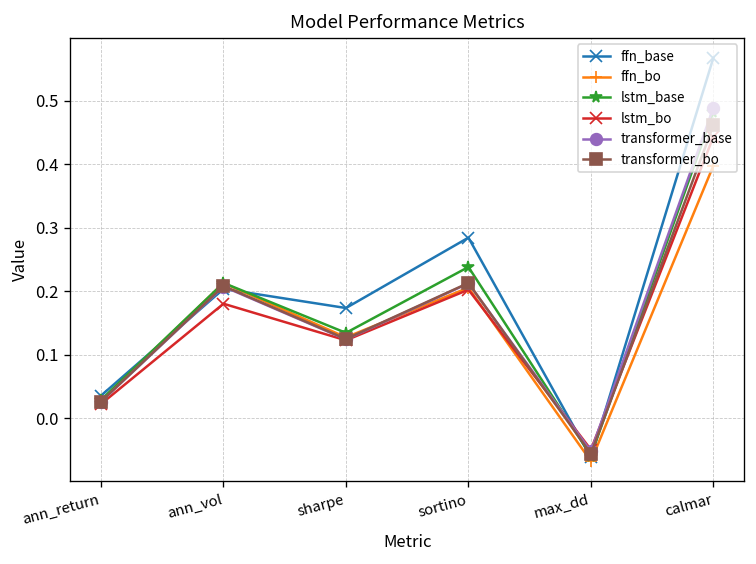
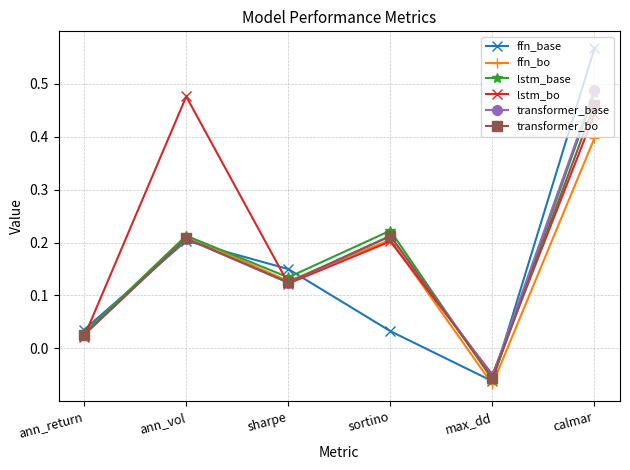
  {
    "ffn_base": {
      "ann_return": 0.04,
-     "sharpe": 0.17,
-     "sortino": 0.28
+     "sharpe": 0.15,
+     "sortino": 0.03
    },
    "ffn_bo": {
      "max_dd": -0.07,
      "calmar": 0.40
    },
    "lstm_base": {
      "sharpe": 0.13,
-     "sortino": 0.24
+     "sortino": 0.22
    },
    "lstm_bo": {
-     "ann_vol": 0.18
+     "ann_vol": 0.48
    }
  }
